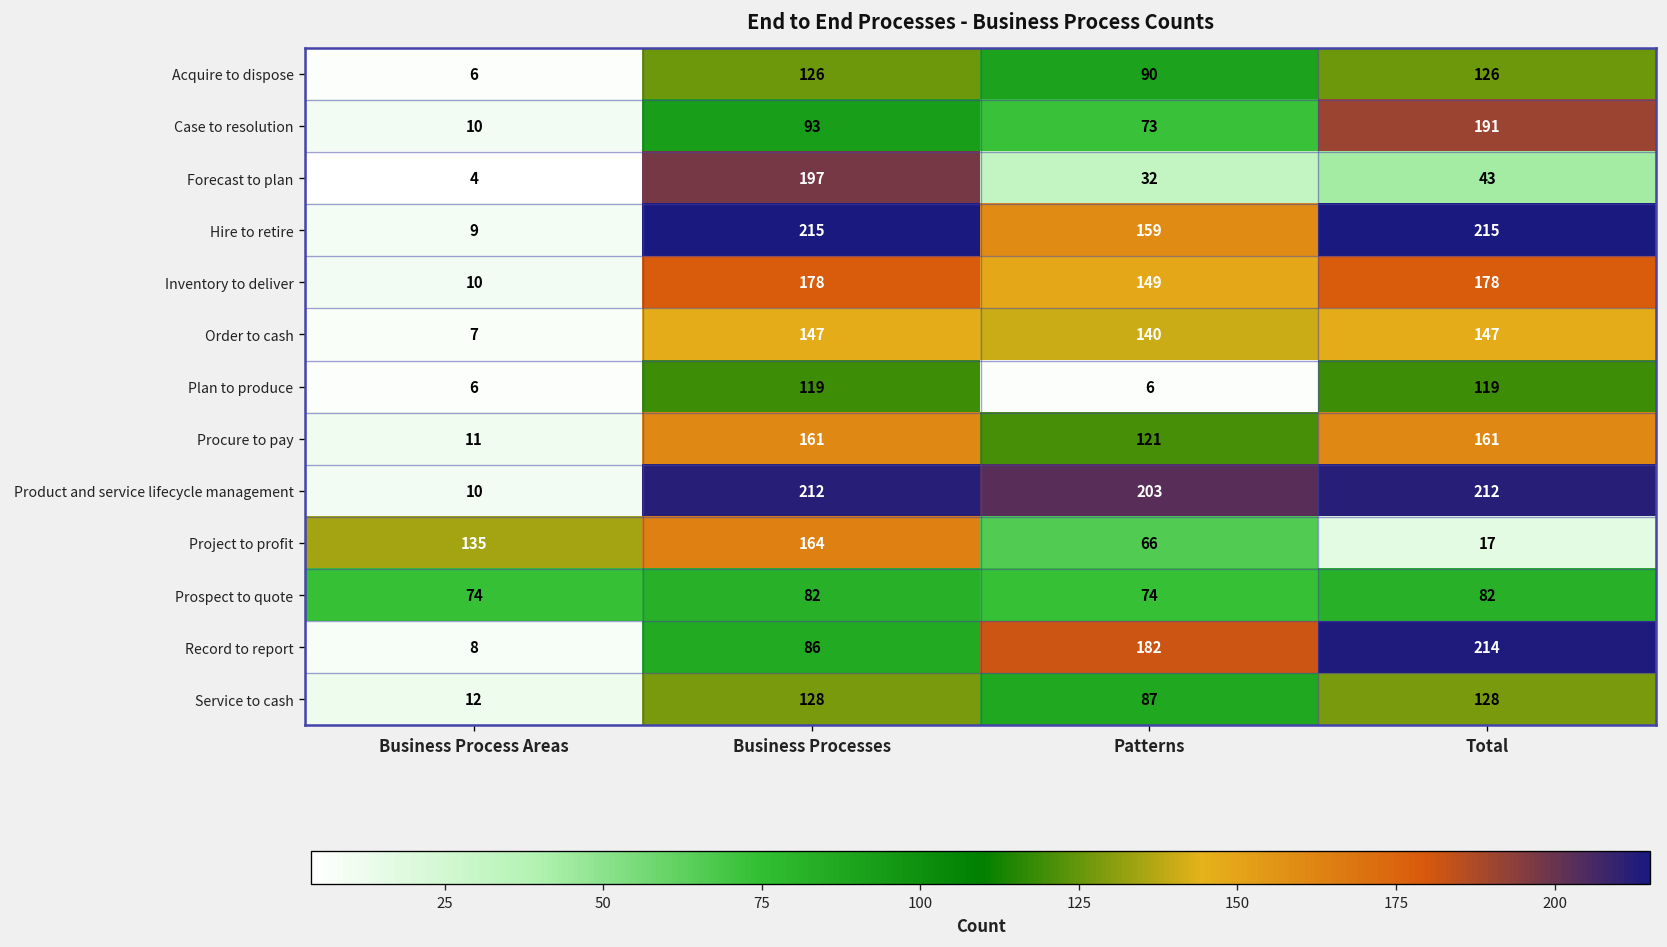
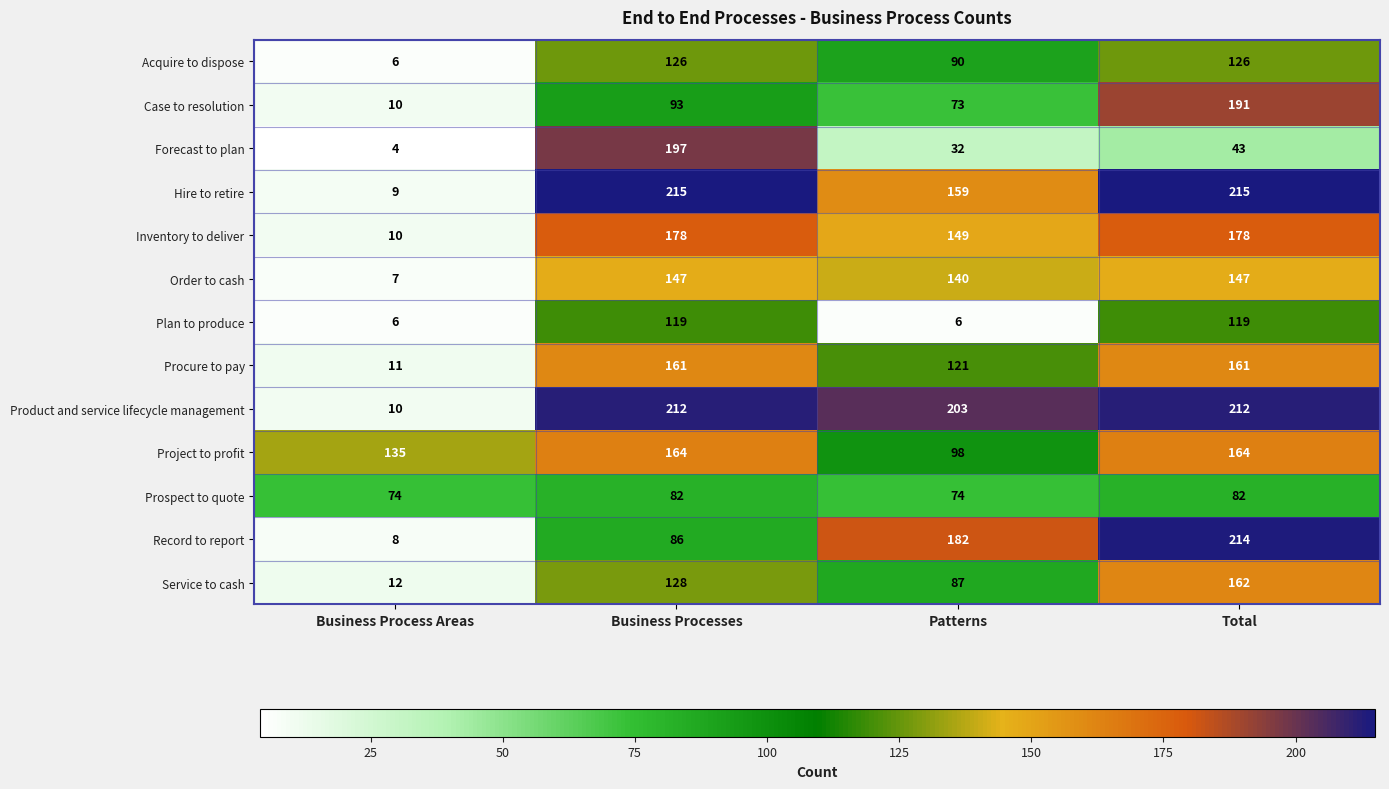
  {
    "Acquire to dispose": {
      "Business Process Areas": 6,
      "Business Processes": 126,
      "Patterns": 90,
      "Total": 126
    },
    "Case to resolution": {
      "Business Process Areas": 10,
      "Business Processes": 93,
      "Patterns": 73,
      "Total": 191
    },
    "Forecast to plan": {
      "Business Process Areas": 4,
      "Business Processes": 197,
      "Patterns": 32,
      "Total": 43
    },
    "Hire to retire": {
      "Business Process Areas": 9,
      "Business Processes": 215,
      "Patterns": 159,
      "Total": 215
    },
    "Inventory to deliver": {
      "Business Process Areas": 10,
      "Business Processes": 178,
      "Patterns": 149,
      "Total": 178
    },
    "Order to cash": {
      "Business Process Areas": 7,
      "Business Processes": 147,
      "Patterns": 140,
      "Total": 147
    },
    "Plan to produce": {
      "Business Process Areas": 6,
      "Business Processes": 119,
      "Patterns": 6,
      "Total": 119
    },
    "Procure to pay": {
      "Business Process Areas": 11,
      "Business Processes": 161,
      "Patterns": 121,
      "Total": 161
    },
    "Product and service lifecycle management": {
      "Business Process Areas": 10,
      "Business Processes": 212,
      "Patterns": 203,
      "Total": 212
    },
    "Project to profit": {
      "Business Process Areas": 135,
      "Business Processes": 164,
-     "Patterns": 66,
-     "Total": 17
+     "Patterns": 98,
+     "Total": 164
    },
    "Prospect to quote": {
      "Business Process Areas": 74,
      "Business Processes": 82,
      "Patterns": 74,
      "Total": 82
    },
    "Record to report": {
      "Business Process Areas": 8,
      "Business Processes": 86,
      "Patterns": 182,
      "Total": 214
    },
    "Service to cash": {
      "Business Process Areas": 12,
      "Business Processes": 128,
      "Patterns": 87,
-     "Total": 128
+     "Total": 162
    }
  }
